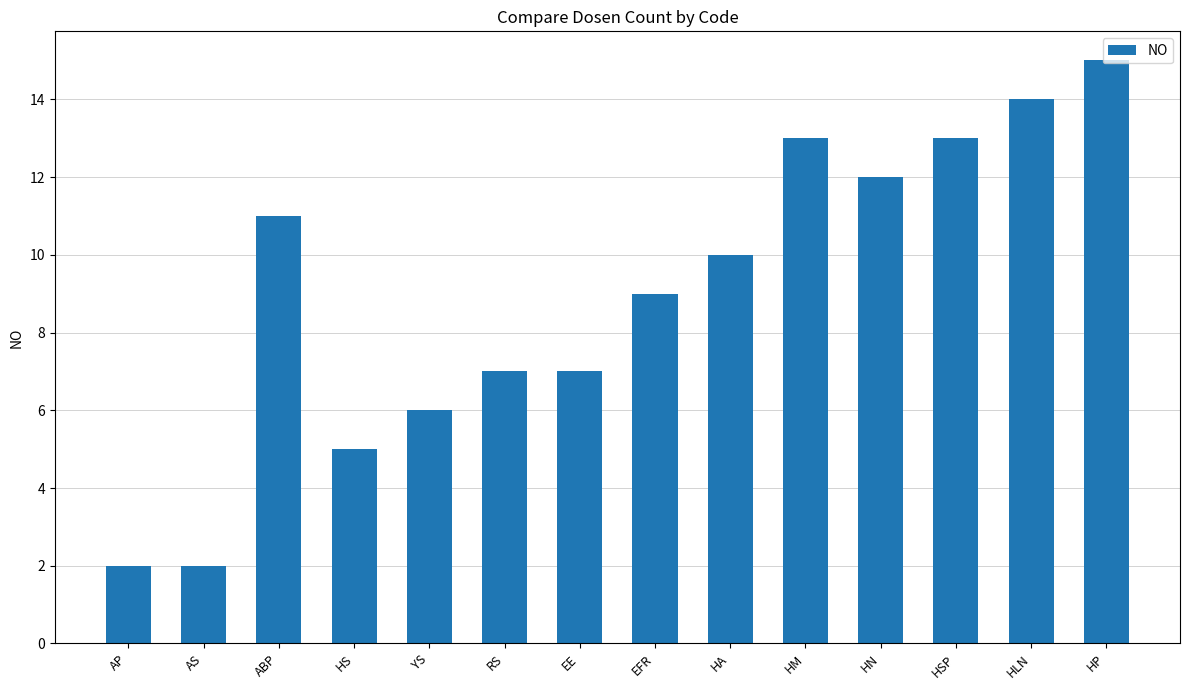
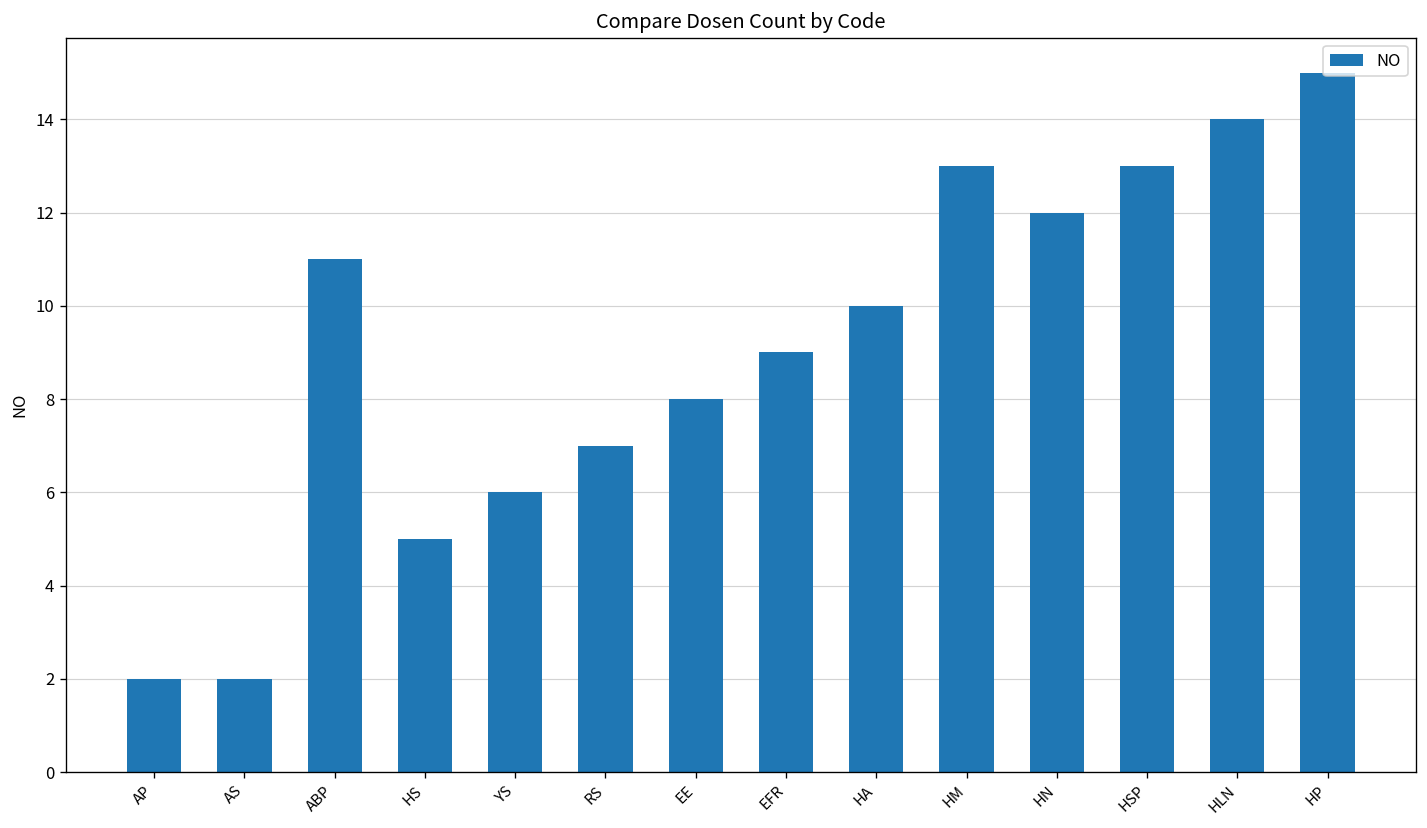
  {
    "AP": 2,
    "AS": 2,
    "ABP": 11,
    "HS": 5,
    "YS": 6,
    "RS": 7,
-   "EE": 7,
+   "EE": 8,
    "EFR": 9,
    "HA": 10,
    "HM": 13,
    "HN": 12,
    "HSP": 13,
    "HLN": 14
  }
